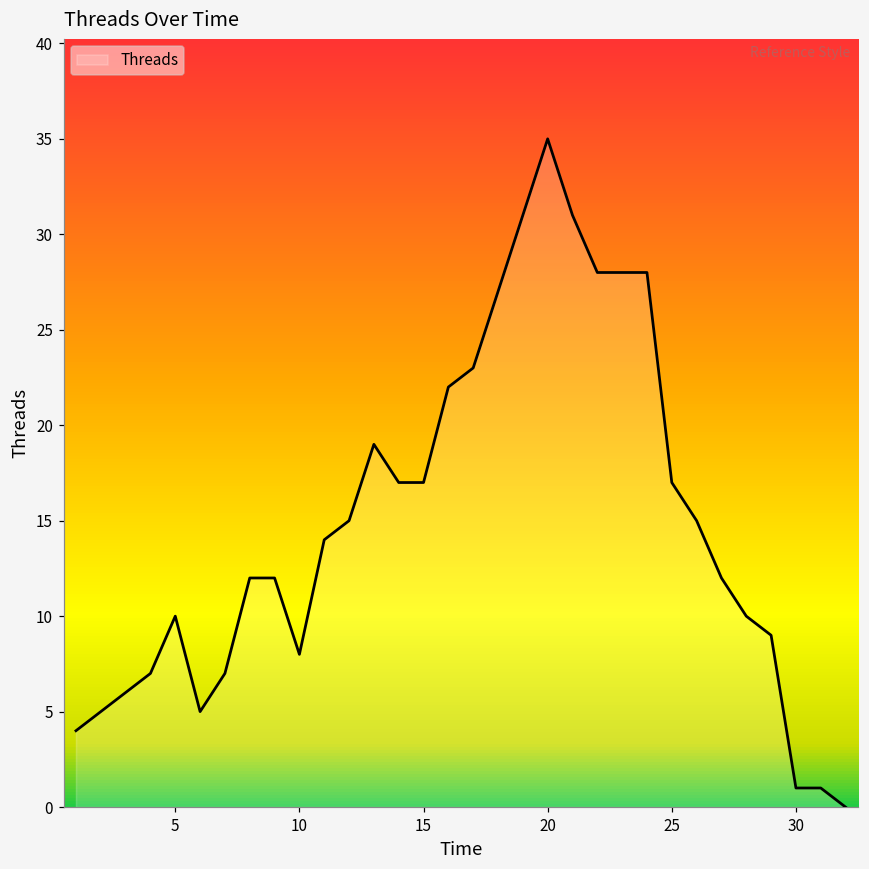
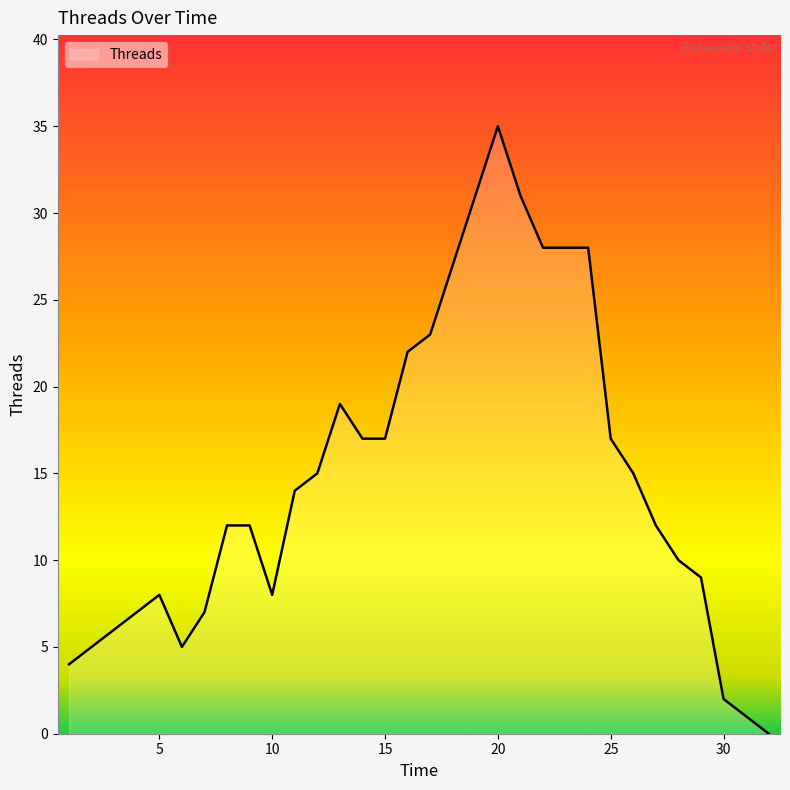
  {
-   "5": 10,
+   "5": 8,
    "10": 8,
    "15": 17,
    "20": 35,
    "25": 17,
-   "30": 1
+   "30": 2
  }
